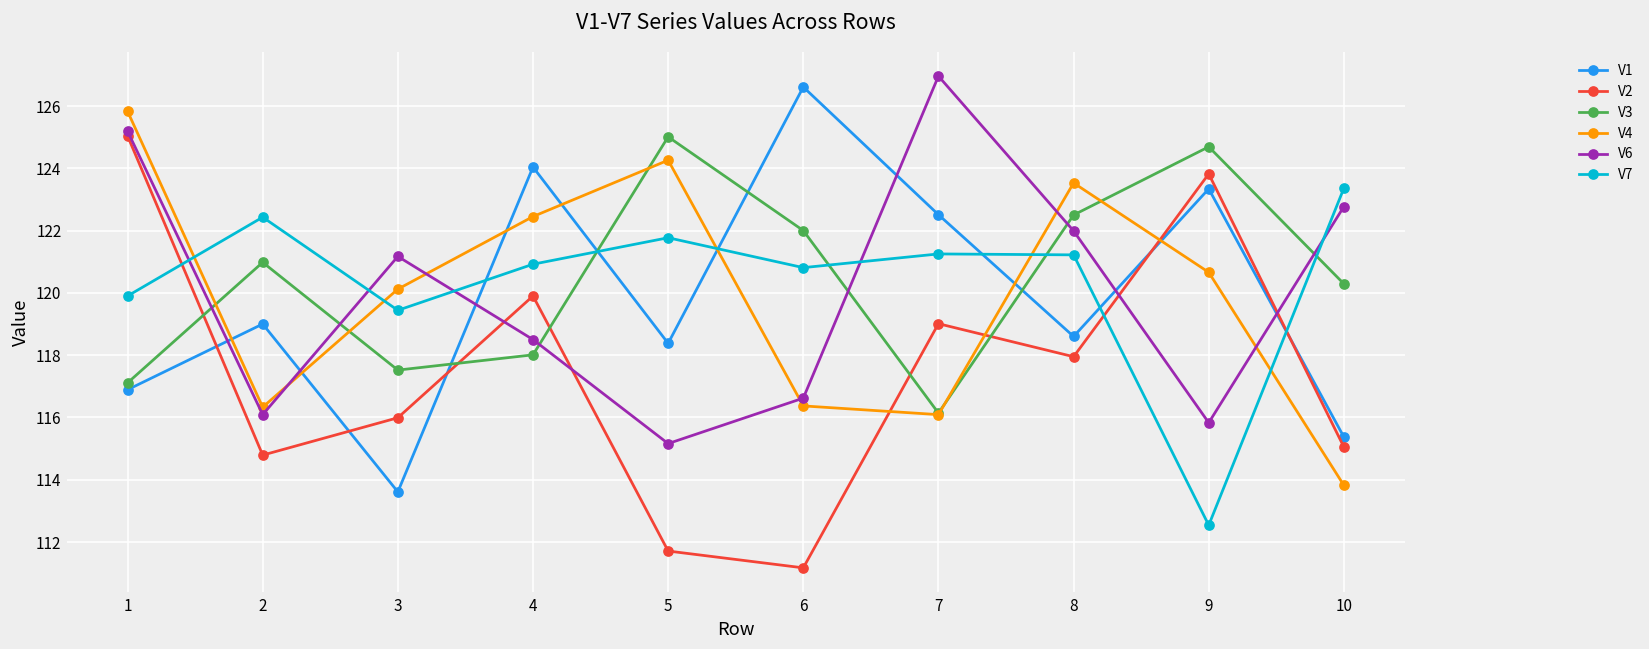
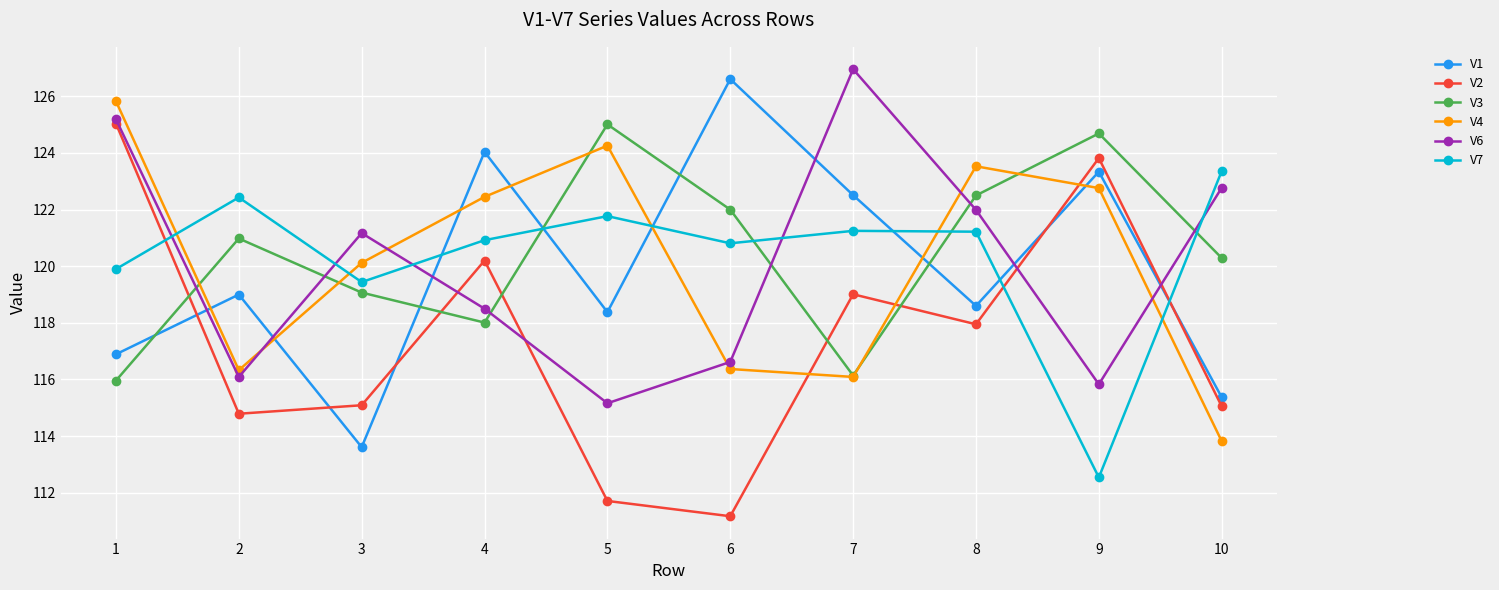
  {
    "V2": {
      "1": 125.0,
      "2": 114.8,
-     "3": 116.0,
-     "4": 119.9,
+     "3": 115.1,
+     "4": 120.2,
      "5": 111.7,
      "6": 111.2,
      "7": 119.0,
      "8": 118.0,
      "9": 123.8,
      "10": 115.1
    },
    "V3": {
-     "1": 117.1,
+     "1": 116.0,
      "2": 121.0,
-     "3": 117.5,
+     "3": 119.1,
      "4": 118.0,
      "5": 125.0,
      "6": 122.0,
      "8": 122.5,
      "9": 124.7,
      "10": 120.3
    },
    "V4": {
      "1": 125.8,
      "2": 116.3,
      "3": 120.1,
      "4": 122.5,
      "5": 124.3,
      "6": 116.4,
      "8": 123.5,
-     "9": 120.7,
+     "9": 122.8,
      "10": 113.8
    },
    "V6": {
      "1": 125.2,
      "2": 116.1,
      "3": 121.2,
      "4": 118.5,
      "5": 115.2,
      "6": 116.6,
      "7": 127.0,
      "8": 122.0,
      "9": 115.8,
      "10": 122.8
    }
  }
